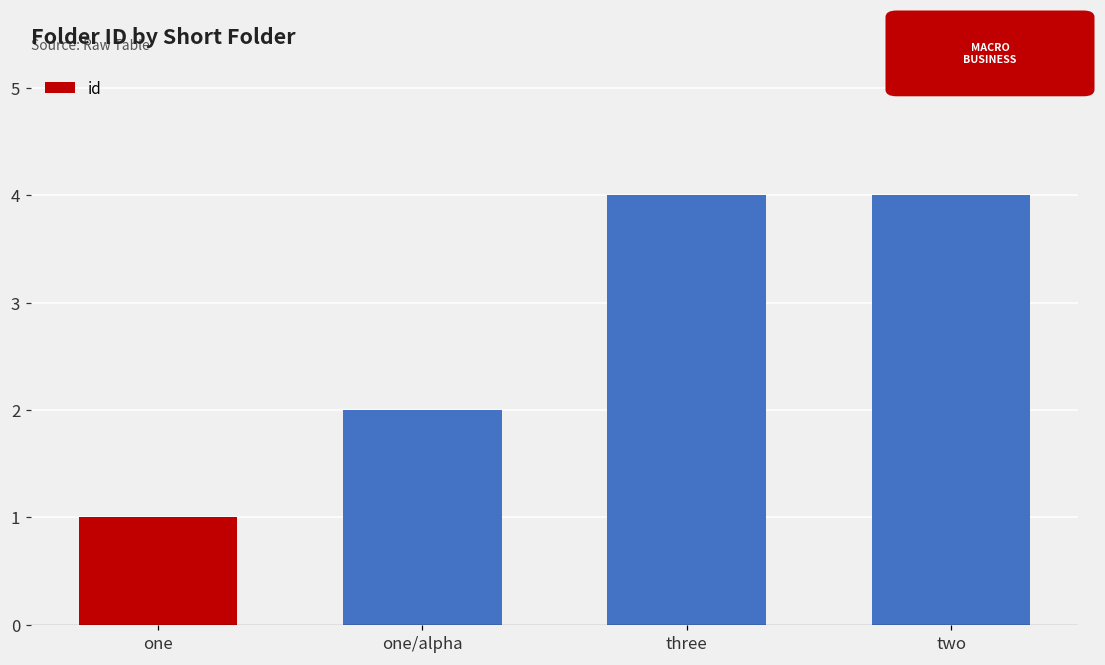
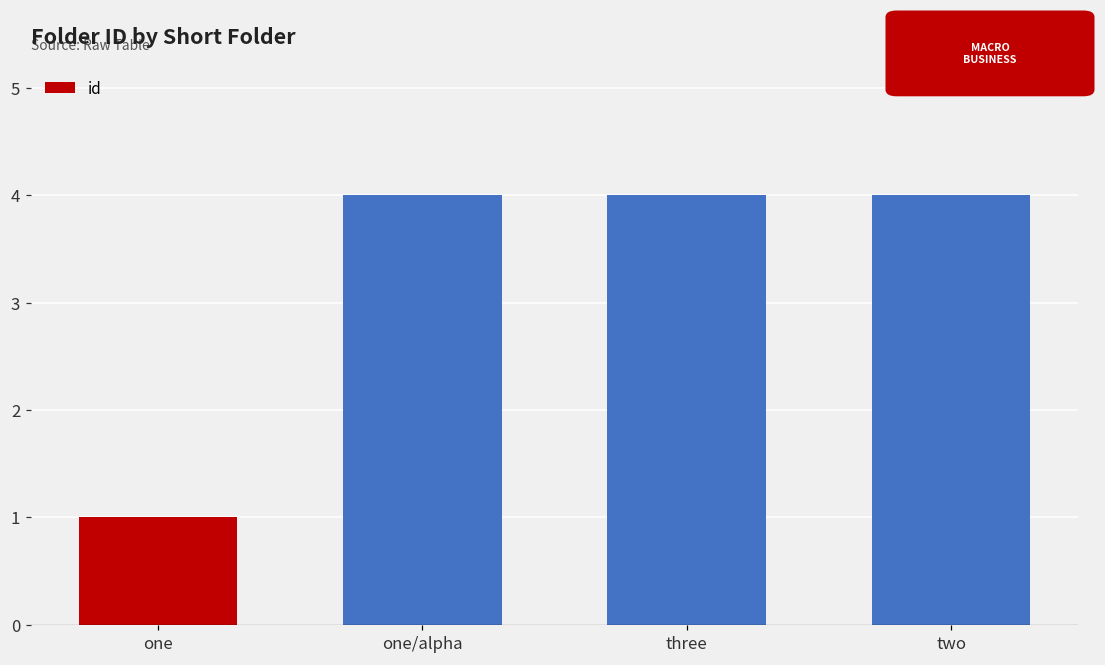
  {
    "one": 1,
-   "one/alpha": 2,
+   "one/alpha": 4,
    "three": 4,
    "two": 4
  }
